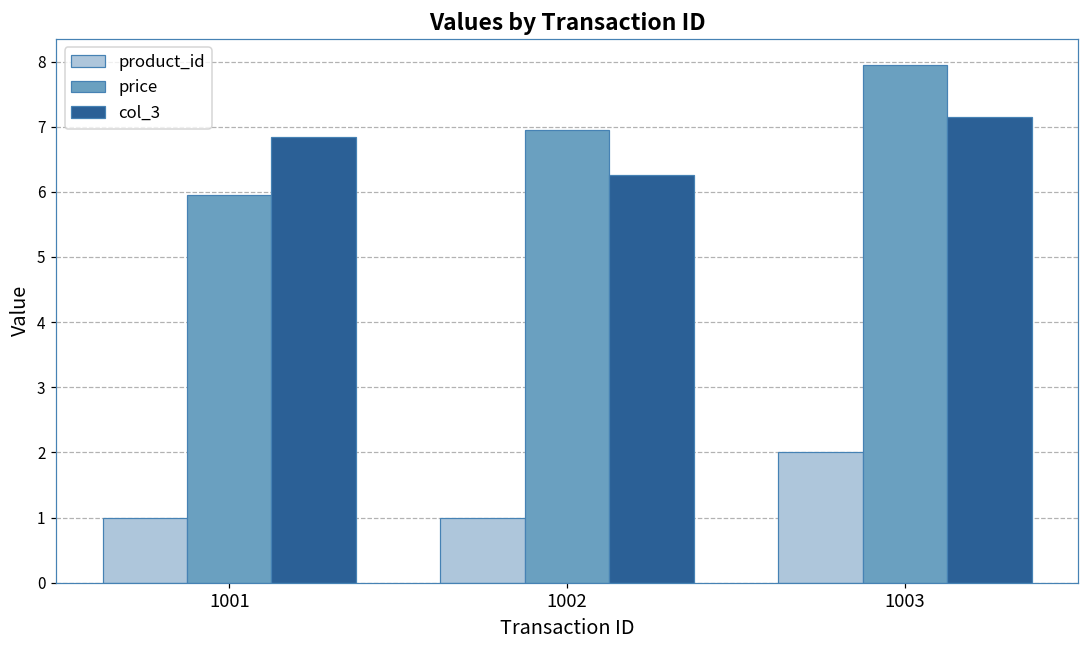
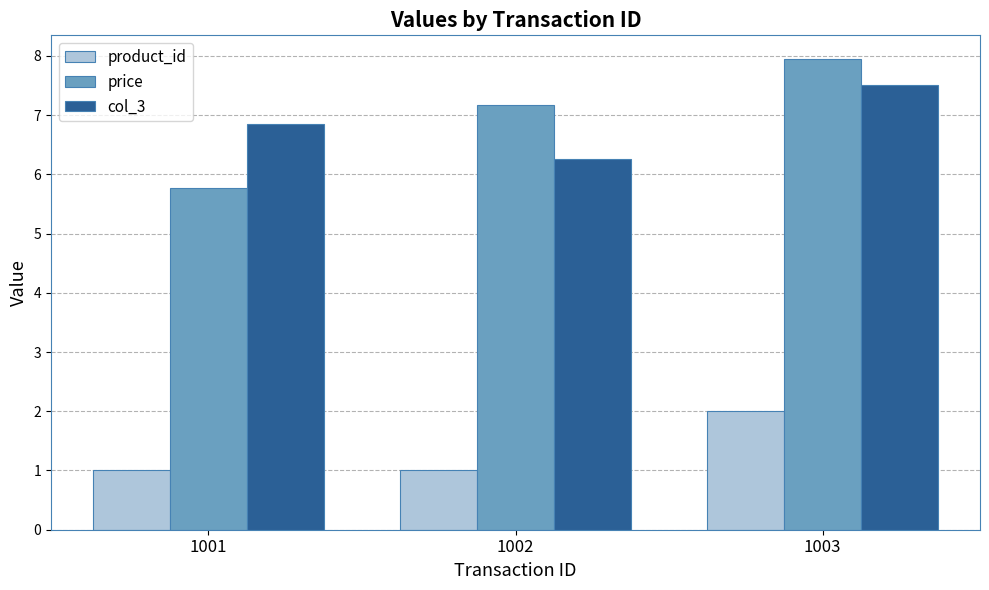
  {
    "product_id": {
      "1001": 1.0,
      "1002": 1.0,
      "1003": 2.0
    },
    "price": {
-     "1001": 6.0,
-     "1002": 7.0,
+     "1001": 5.8,
+     "1002": 7.2,
      "1003": 8.0
    },
    "col_3": {
      "1001": 6.8,
      "1002": 6.3,
-     "1003": 7.2
+     "1003": 7.5
    }
  }
